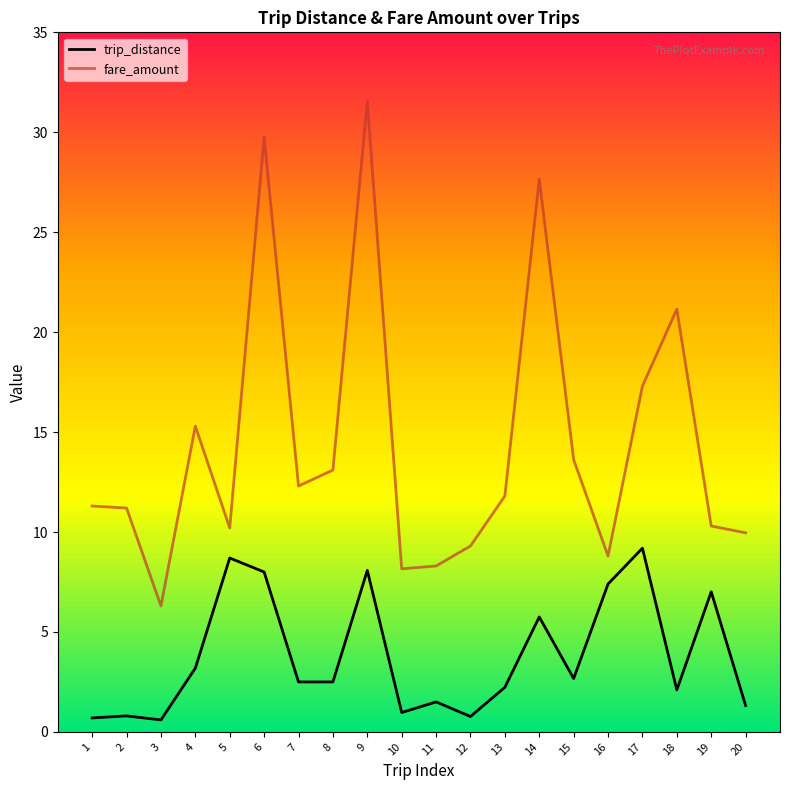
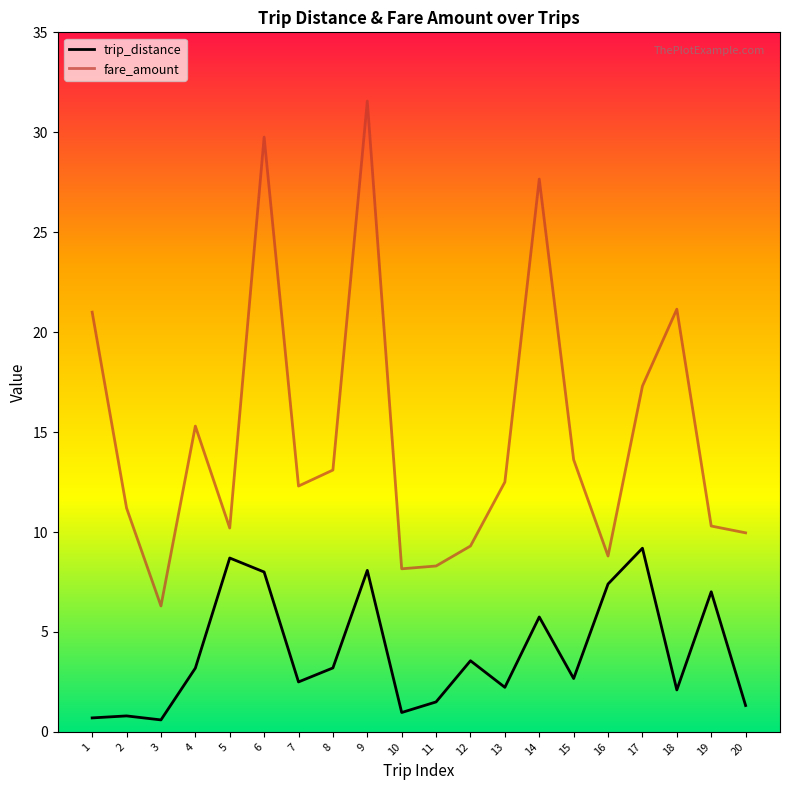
  {
    "trip_distance": {
      "1": 0.7,
      "2": 0.8,
      "3": 0.6,
      "4": 3.2,
      "5": 8.7,
      "6": 8.0,
      "7": 2.5,
-     "8": 2.5,
+     "8": 3.2,
      "9": 8.1,
      "10": 1.0,
      "11": 1.5,
-     "12": 0.8,
+     "12": 3.6,
      "13": 2.2,
      "14": 5.8,
      "15": 2.7,
      "16": 7.4,
      "17": 9.2,
      "18": 2.1,
      "19": 7.0,
      "20": 1.3
    },
    "fare_amount": {
-     "1": 11.3,
+     "1": 21.0,
      "2": 11.2,
      "3": 6.3,
      "4": 15.3,
      "5": 10.2,
      "6": 29.8,
      "7": 12.3,
      "8": 13.1,
      "9": 31.6,
      "10": 8.2,
      "11": 8.3,
      "12": 9.3,
-     "13": 11.8,
+     "13": 12.5,
      "14": 27.7,
      "15": 13.6,
      "16": 8.8,
      "17": 17.3,
      "18": 21.2,
      "19": 10.3,
      "20": 10.0
    }
  }
